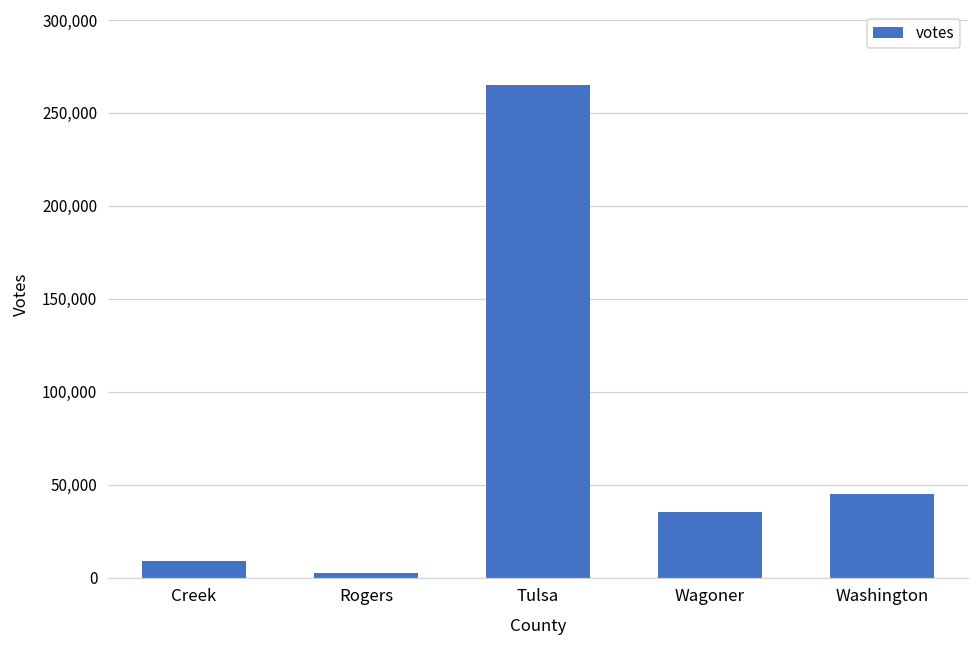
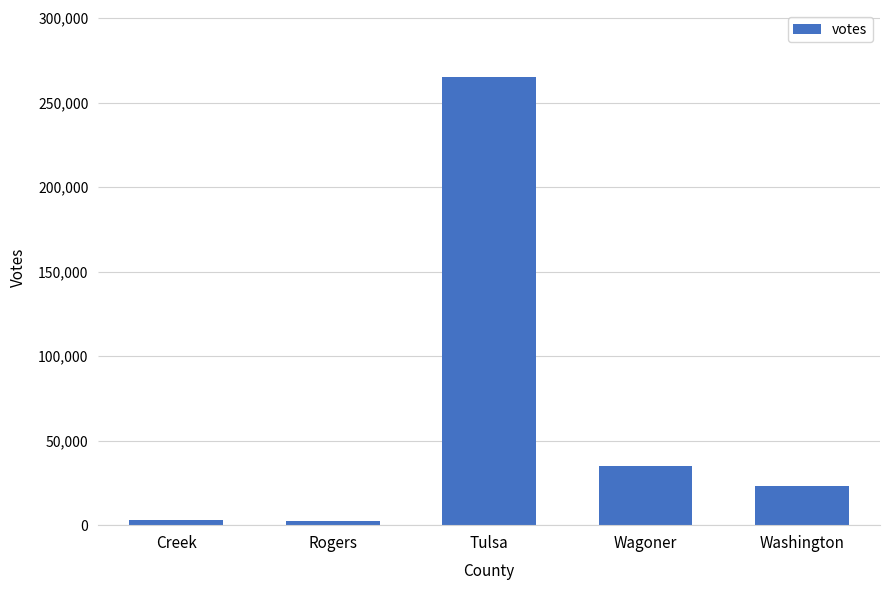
  {
-   "Creek": "9,000",
+   "Creek": "3,000",
    "Rogers": "3,000",
    "Tulsa": "265,000",
    "Wagoner": "35,000",
-   "Washington": "45,000"
+   "Washington": "23,000"
  }
